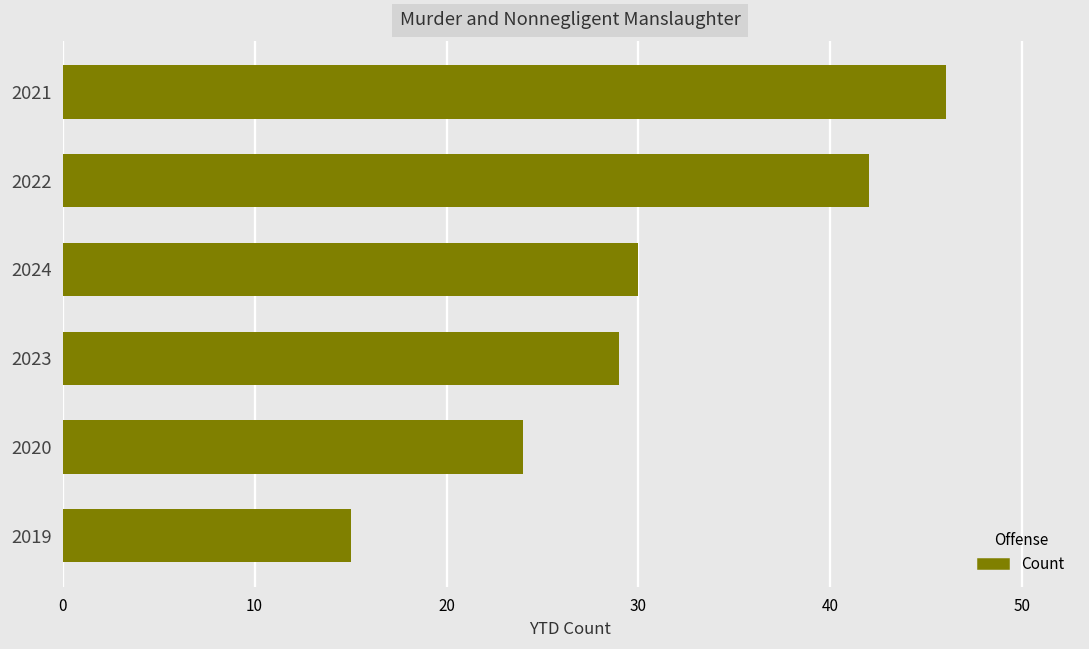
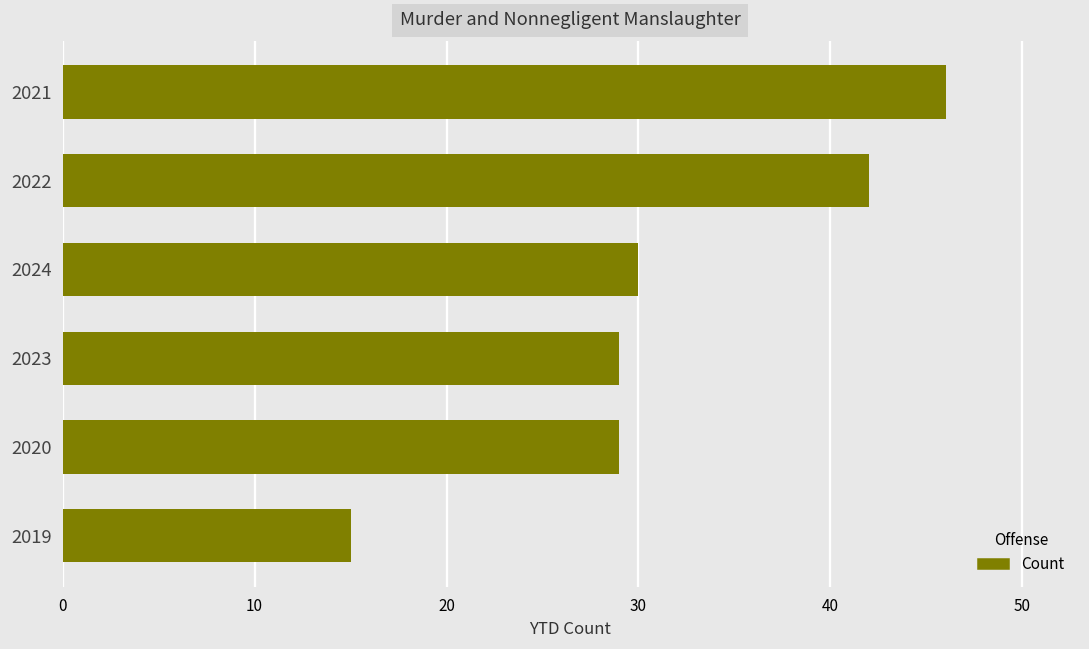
  {
    "2021": 46,
    "2022": 42,
    "2024": 30,
    "2023": 29,
-   "2020": 24,
+   "2020": 29,
    "2019": 15
  }
